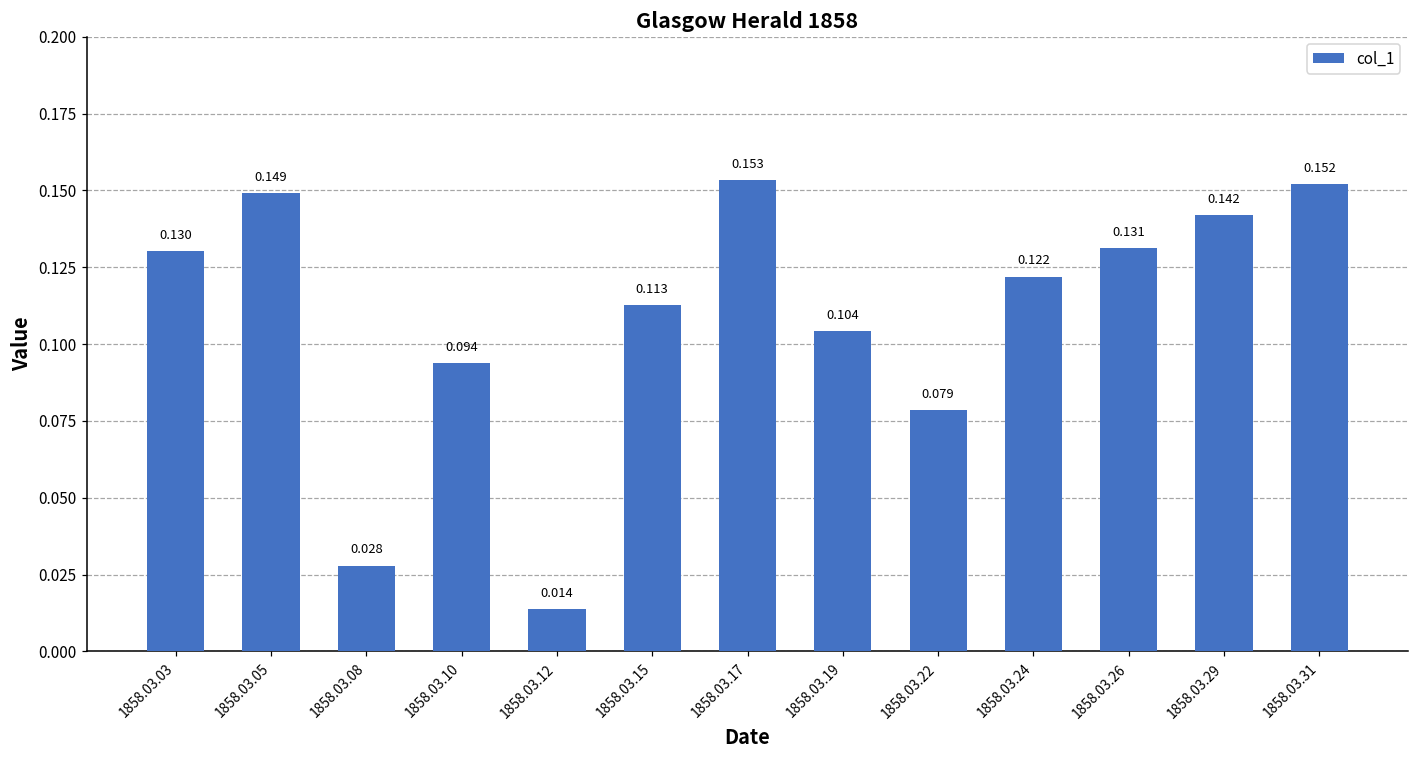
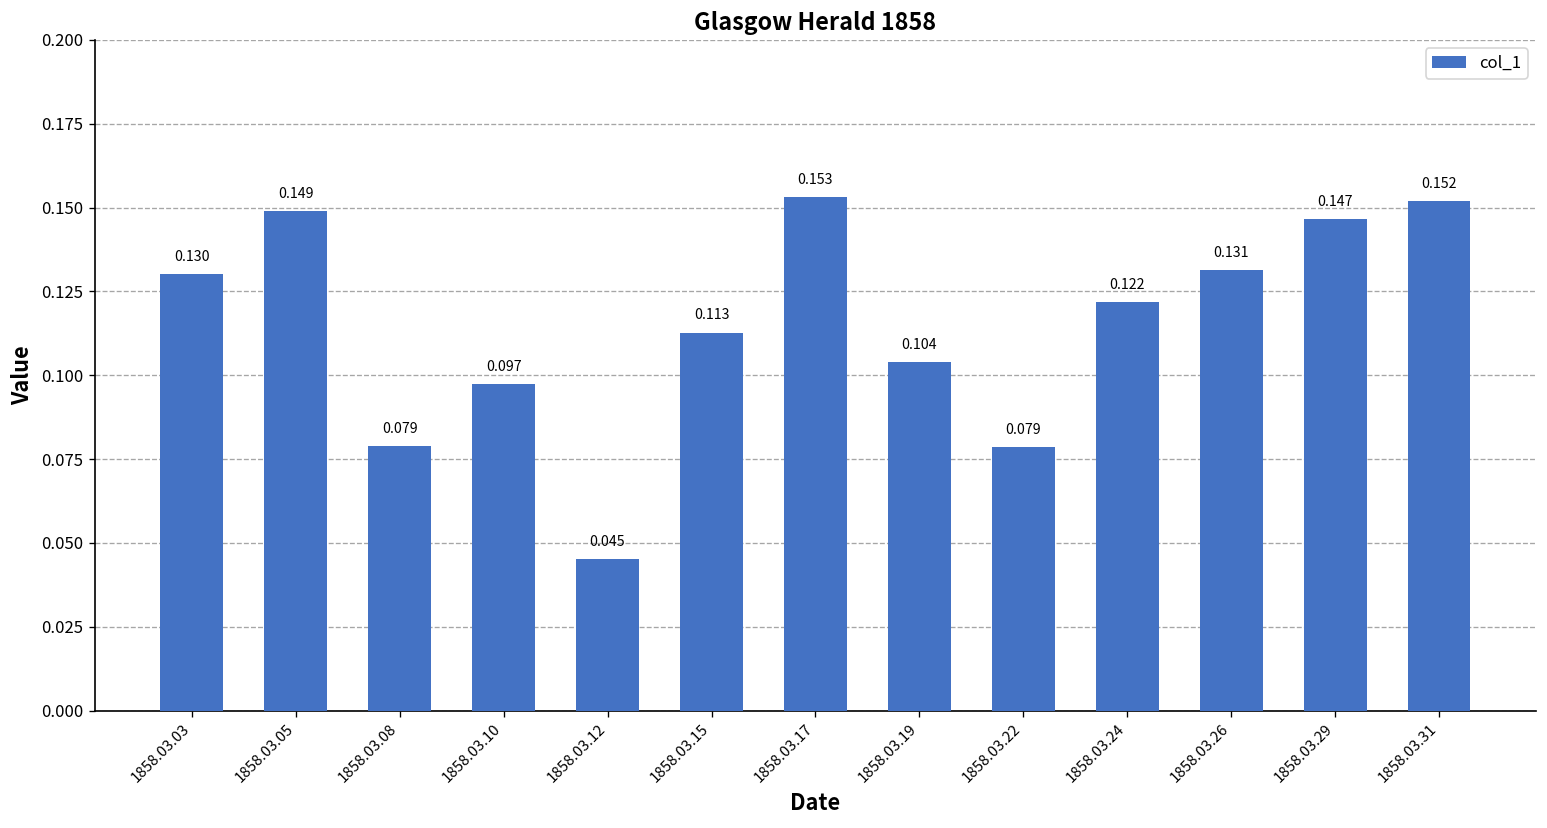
  {
    "1858.03.03": 0.130,
    "1858.03.05": 0.149,
-   "1858.03.08": 0.028,
-   "1858.03.10": 0.094,
-   "1858.03.12": 0.014,
+   "1858.03.08": 0.079,
+   "1858.03.10": 0.097,
+   "1858.03.12": 0.045,
    "1858.03.15": 0.113,
    "1858.03.17": 0.153,
    "1858.03.19": 0.104,
    "1858.03.22": 0.079,
    "1858.03.24": 0.122,
    "1858.03.26": 0.131,
-   "1858.03.29": 0.142,
+   "1858.03.29": 0.147,
    "1858.03.31": 0.152
  }
